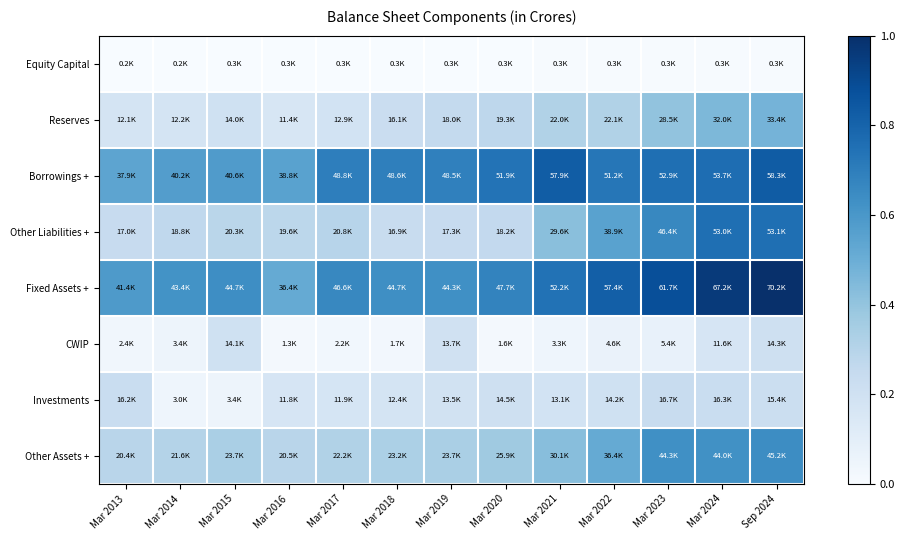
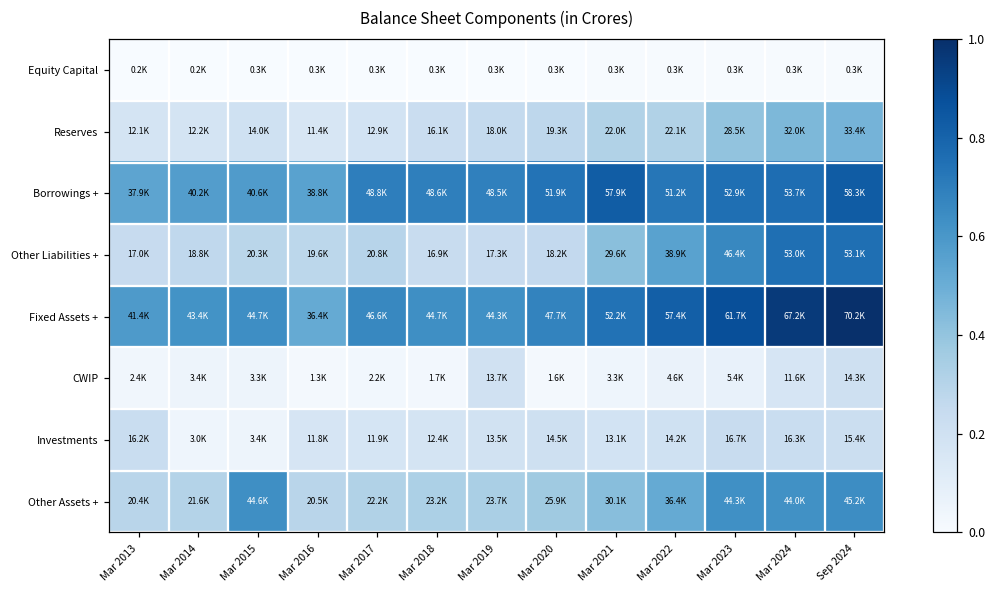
  {
    "Equity Capital": {
      "Mar 2013": "0.2K",
      "Mar 2014": "0.2K",
      "Mar 2015": "0.3K",
      "Mar 2016": "0.3K",
      "Mar 2017": "0.3K",
      "Mar 2018": "0.3K",
      "Mar 2019": "0.3K",
      "Mar 2020": "0.3K",
      "Mar 2021": "0.3K",
      "Mar 2022": "0.3K",
      "Mar 2023": "0.3K",
      "Mar 2024": "0.3K",
      "Sep 2024": "0.3K"
    },
    "Reserves": {
      "Mar 2013": "12.1K",
      "Mar 2014": "12.2K",
      "Mar 2015": "14.0K",
      "Mar 2016": "11.4K",
      "Mar 2017": "12.9K",
      "Mar 2018": "16.1K",
      "Mar 2019": "18.0K",
      "Mar 2020": "19.3K",
      "Mar 2021": "22.0K",
      "Mar 2022": "22.1K",
      "Mar 2023": "28.5K",
      "Mar 2024": "32.0K",
      "Sep 2024": "33.4K"
    },
    "Borrowings +": {
      "Mar 2013": "37.9K",
      "Mar 2014": "40.2K",
      "Mar 2015": "40.6K",
      "Mar 2016": "38.8K",
      "Mar 2017": "48.8K",
      "Mar 2018": "48.6K",
      "Mar 2019": "48.5K",
      "Mar 2020": "51.9K",
      "Mar 2021": "57.9K",
      "Mar 2022": "51.2K",
      "Mar 2023": "52.9K",
      "Mar 2024": "53.7K",
      "Sep 2024": "58.3K"
    },
    "Other Liabilities +": {
      "Mar 2013": "17.0K",
      "Mar 2014": "18.8K",
      "Mar 2015": "20.3K",
      "Mar 2016": "19.6K",
      "Mar 2017": "20.8K",
      "Mar 2018": "16.9K",
      "Mar 2019": "17.3K",
      "Mar 2020": "18.2K",
      "Mar 2021": "29.6K",
      "Mar 2022": "38.9K",
      "Mar 2023": "46.4K",
      "Mar 2024": "53.0K",
      "Sep 2024": "53.1K"
    },
    "Fixed Assets +": {
      "Mar 2013": "41.4K",
      "Mar 2014": "43.4K",
      "Mar 2015": "44.7K",
      "Mar 2016": "36.4K",
      "Mar 2017": "46.6K",
      "Mar 2018": "44.7K",
      "Mar 2019": "44.3K",
      "Mar 2020": "47.7K",
      "Mar 2021": "52.2K",
      "Mar 2022": "57.4K",
      "Mar 2023": "61.7K",
      "Mar 2024": "67.2K",
      "Sep 2024": "70.2K"
    },
    "CWIP": {
      "Mar 2013": "2.4K",
      "Mar 2014": "3.4K",
-     "Mar 2015": "14.1K",
+     "Mar 2015": "3.3K",
      "Mar 2016": "1.3K",
      "Mar 2017": "2.2K",
      "Mar 2018": "1.7K",
      "Mar 2019": "13.7K",
      "Mar 2020": "1.6K",
      "Mar 2021": "3.3K",
      "Mar 2022": "4.6K",
      "Mar 2023": "5.4K",
      "Mar 2024": "11.6K",
      "Sep 2024": "14.3K"
    },
    "Investments": {
      "Mar 2013": "16.2K",
      "Mar 2014": "3.0K",
      "Mar 2015": "3.4K",
      "Mar 2016": "11.8K",
      "Mar 2017": "11.9K",
      "Mar 2018": "12.4K",
      "Mar 2019": "13.5K",
      "Mar 2020": "14.5K",
      "Mar 2021": "13.1K",
      "Mar 2022": "14.2K",
      "Mar 2023": "16.7K",
      "Mar 2024": "16.3K",
      "Sep 2024": "15.4K"
    },
    "Other Assets +": {
      "Mar 2013": "20.4K",
      "Mar 2014": "21.6K",
-     "Mar 2015": "23.7K",
+     "Mar 2015": "44.6K",
      "Mar 2016": "20.5K",
      "Mar 2017": "22.2K",
      "Mar 2018": "23.2K",
      "Mar 2019": "23.7K",
      "Mar 2020": "25.9K",
      "Mar 2021": "30.1K",
      "Mar 2022": "36.4K",
      "Mar 2023": "44.3K",
      "Mar 2024": "44.0K",
      "Sep 2024": "45.2K"
    }
  }
